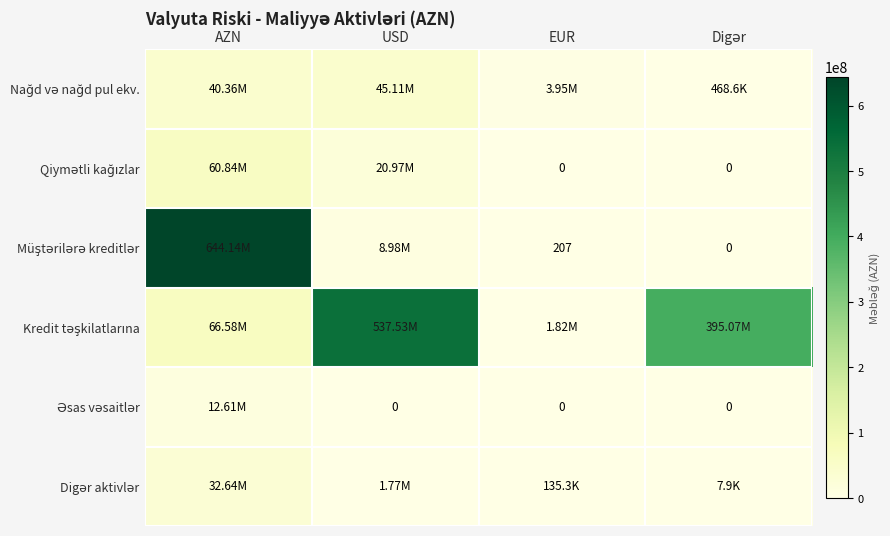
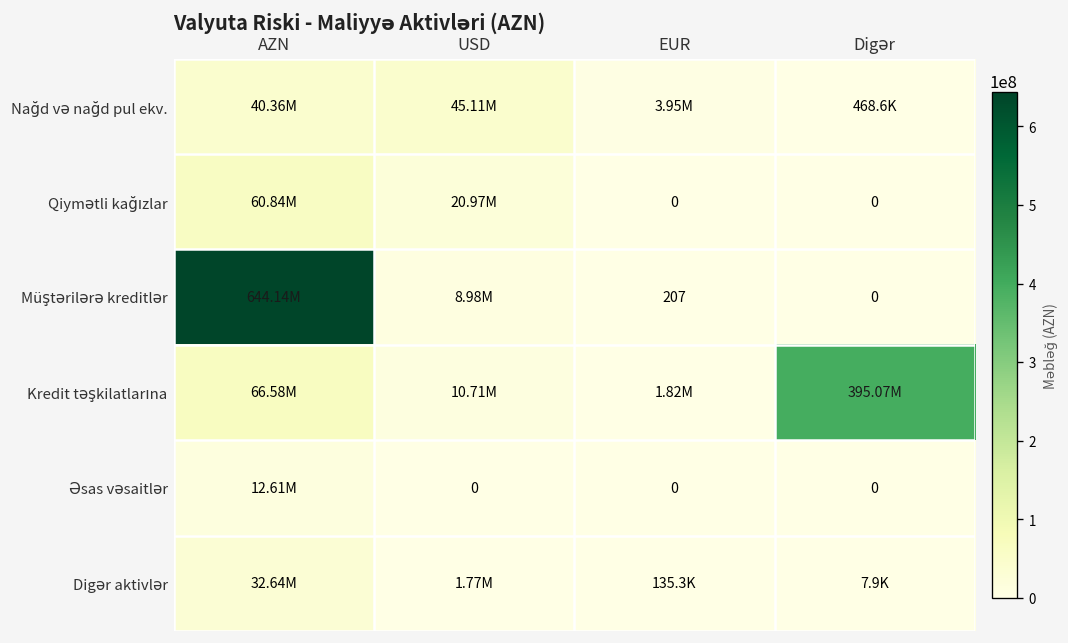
  {
    "Nağd və nağd pul ekv.": {
      "AZN": "40.36M",
      "USD": "45.11M",
      "EUR": "3.95M",
      "Digər": "468.6K"
    },
    "Qiymətli kağızlar": {
      "AZN": "60.84M",
      "USD": "20.97M",
      "EUR": "0",
      "Digər": "0"
    },
    "Müştərilərə kreditlər": {
      "USD": "8.98M",
      "EUR": "207",
      "Digər": "0"
    },
    "Kredit təşkilatlarına": {
      "AZN": "66.58M",
-     "USD": "537.53M",
+     "USD": "10.71M",
      "EUR": "1.82M",
      "Digər": "395.07M"
    },
    "Əsas vəsaitlər": {
      "AZN": "12.61M",
      "USD": "0",
      "EUR": "0",
      "Digər": "0"
    },
    "Digər aktivlər": {
      "AZN": "32.64M",
      "USD": "1.77M",
      "EUR": "135.3K",
      "Digər": "7.9K"
    }
  }
